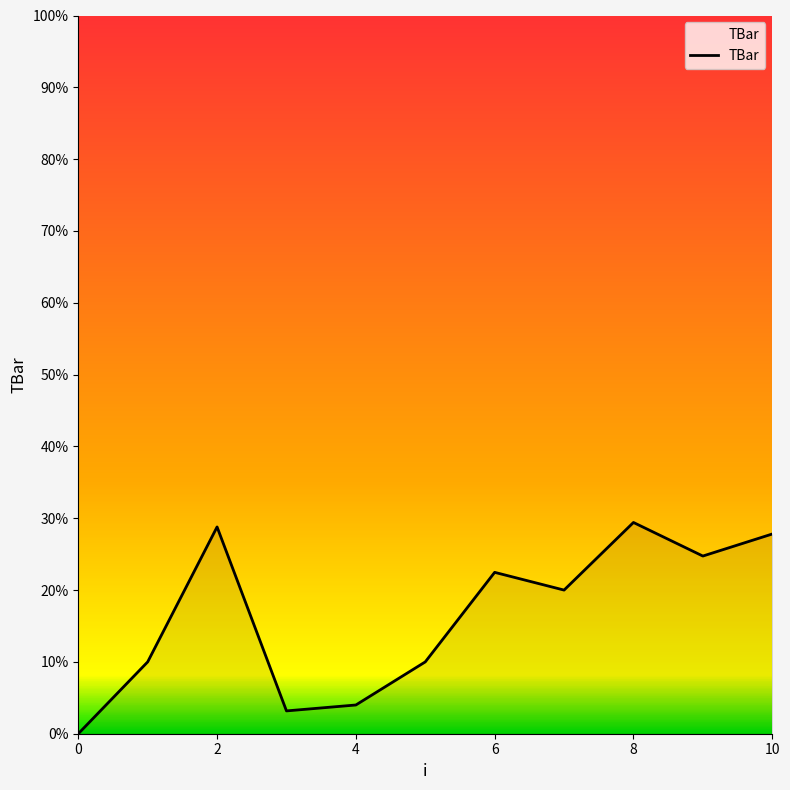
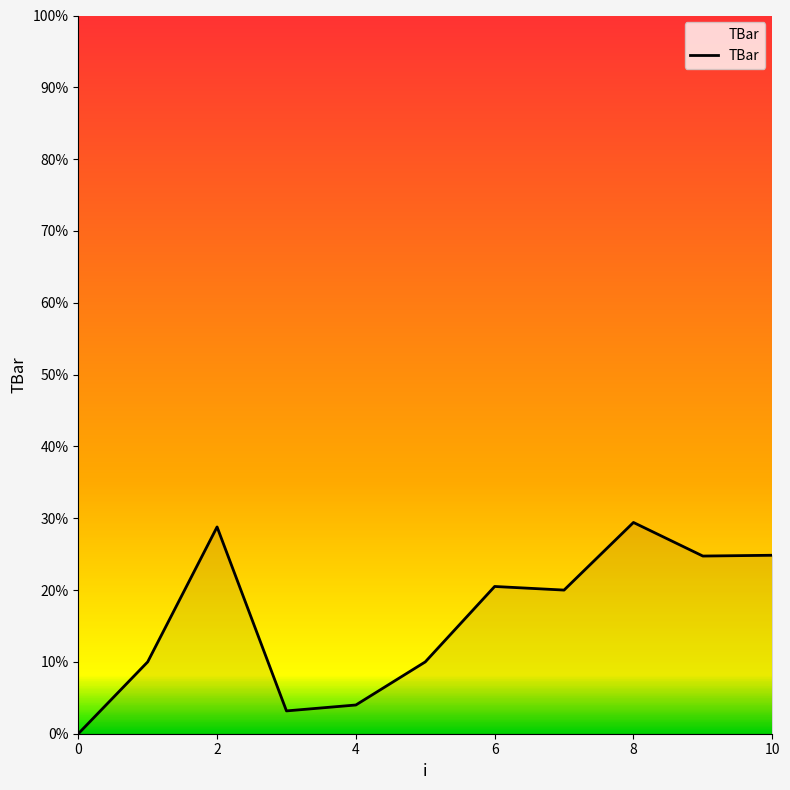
  {
    "0": "0%",
    "2": "29%",
    "4": "4%",
-   "6": "22%",
+   "6": "21%",
    "8": "29%",
-   "10": "28%"
+   "10": "25%"
  }
